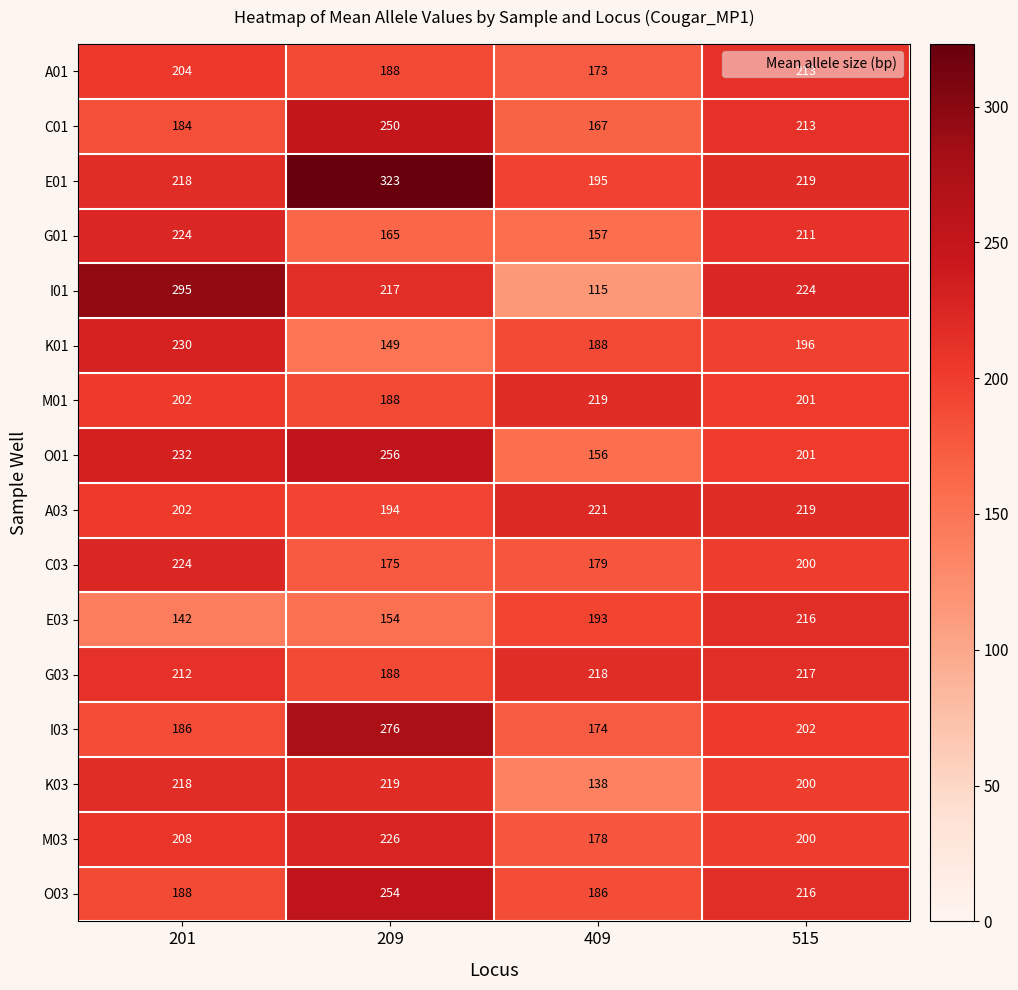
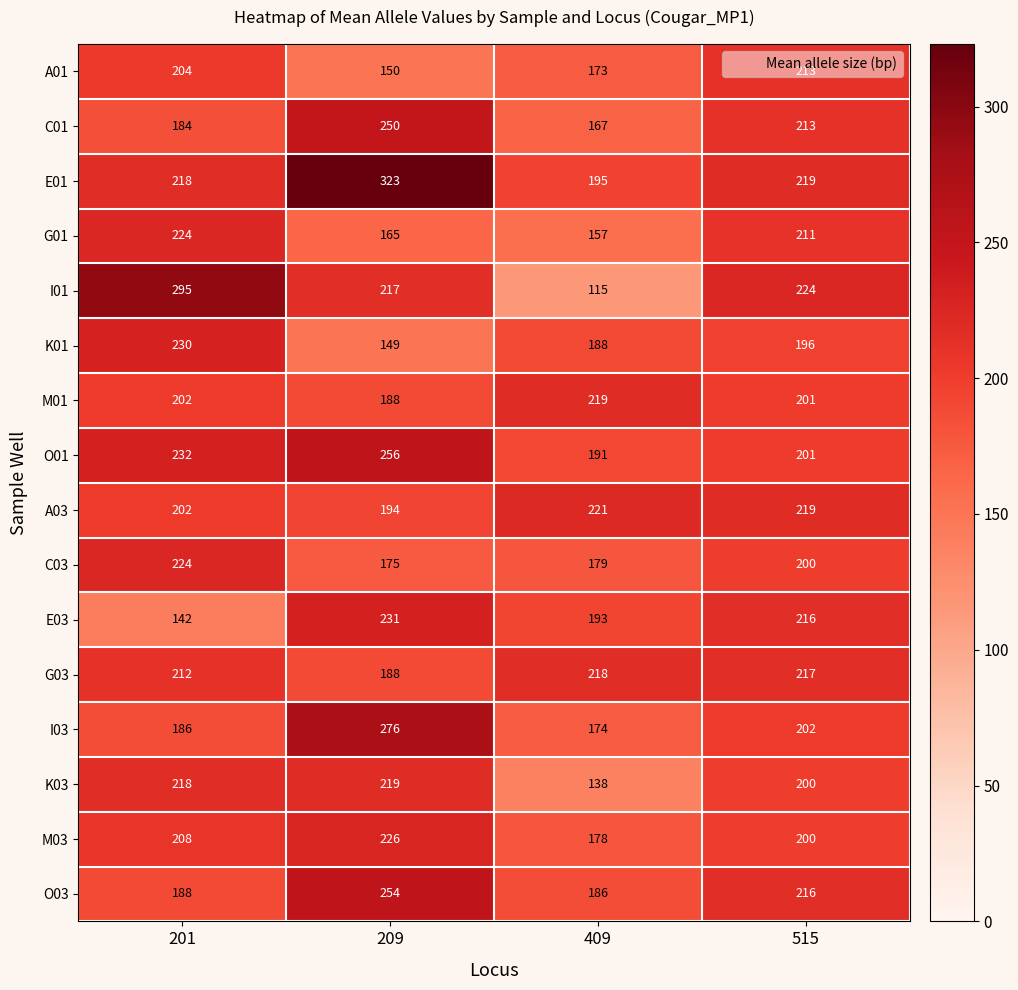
  {
    "A01": {
      "201": 204,
-     "209": 188,
+     "209": 150,
      "409": 173
    },
    "C01": {
      "201": 184,
      "209": 250,
      "409": 167,
      "515": 213
    },
    "E01": {
      "201": 218,
      "209": 323,
      "409": 195,
      "515": 219
    },
    "G01": {
      "201": 224,
      "209": 165,
      "409": 157,
      "515": 211
    },
    "I01": {
      "201": 295,
      "209": 217,
      "409": 115,
      "515": 224
    },
    "K01": {
      "201": 230,
      "209": 149,
      "409": 188,
      "515": 196
    },
    "M01": {
      "201": 202,
      "209": 188,
      "409": 219,
      "515": 201
    },
    "O01": {
      "201": 232,
      "209": 256,
-     "409": 156,
+     "409": 191,
      "515": 201
    },
    "A03": {
      "201": 202,
      "209": 194,
      "409": 221,
      "515": 219
    },
    "C03": {
      "201": 224,
      "209": 175,
      "409": 179,
      "515": 200
    },
    "E03": {
      "201": 142,
-     "209": 154,
+     "209": 231,
      "409": 193,
      "515": 216
    },
    "G03": {
      "201": 212,
      "209": 188,
      "409": 218,
      "515": 217
    },
    "I03": {
      "201": 186,
      "209": 276,
      "409": 174,
      "515": 202
    },
    "K03": {
      "201": 218,
      "209": 219,
      "409": 138,
      "515": 200
    },
    "M03": {
      "201": 208,
      "209": 226,
      "409": 178,
      "515": 200
    },
    "O03": {
      "201": 188,
      "209": 254,
      "409": 186,
      "515": 216
    }
  }
